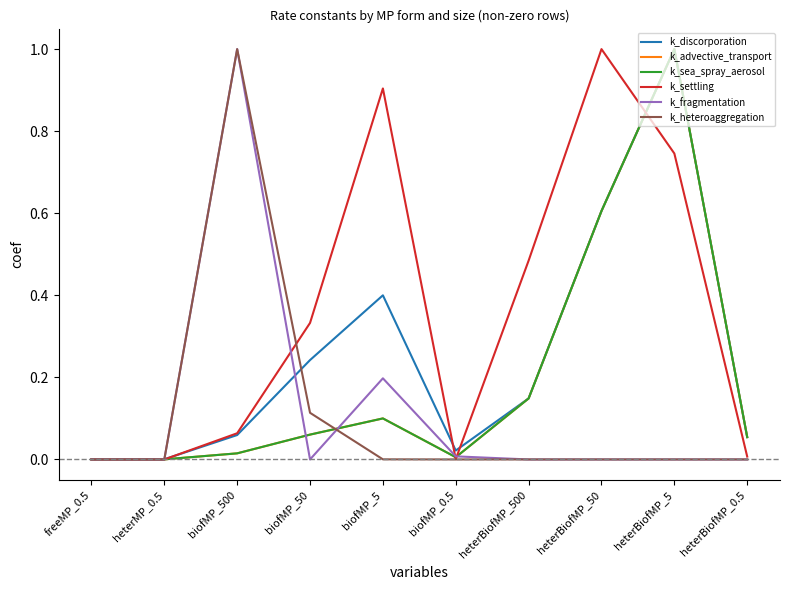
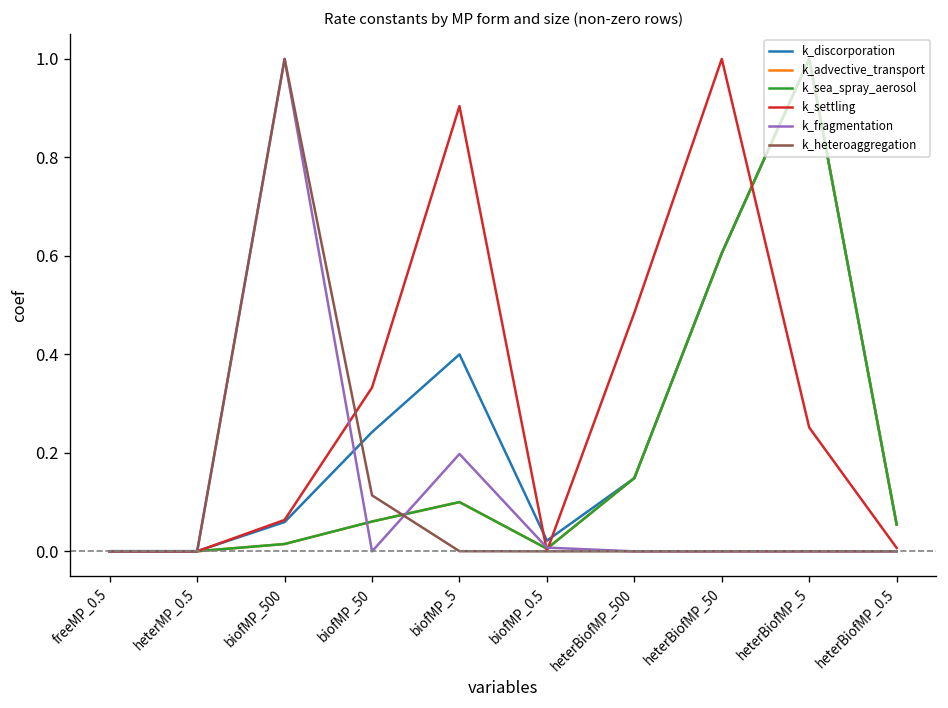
  {
    "k_discorporation": {
      "biofMP_50": 0.24,
      "biofMP_5": 0.40,
      "biofMP_0.5": 0.02
    },
    "k_sea_spray_aerosol": {
      "biofMP_500": 0.01,
      "biofMP_50": 0.06,
      "biofMP_5": 0.10
    },
    "k_settling": {
      "biofMP_50": 0.33,
      "biofMP_5": 0.90,
      "heterBiofMP_500": 0.48,
      "heterBiofMP_50": 1.00,
-     "heterBiofMP_5": 0.75,
+     "heterBiofMP_5": 0.25,
      "heterBiofMP_0.5": 0.01
    },
    "k_fragmentation": {
      "biofMP_50": 0.00,
      "biofMP_5": 0.20
    },
    "k_heteroaggregation": {
      "biofMP_50": 0.11,
      "biofMP_5": 0.00
    }
  }
